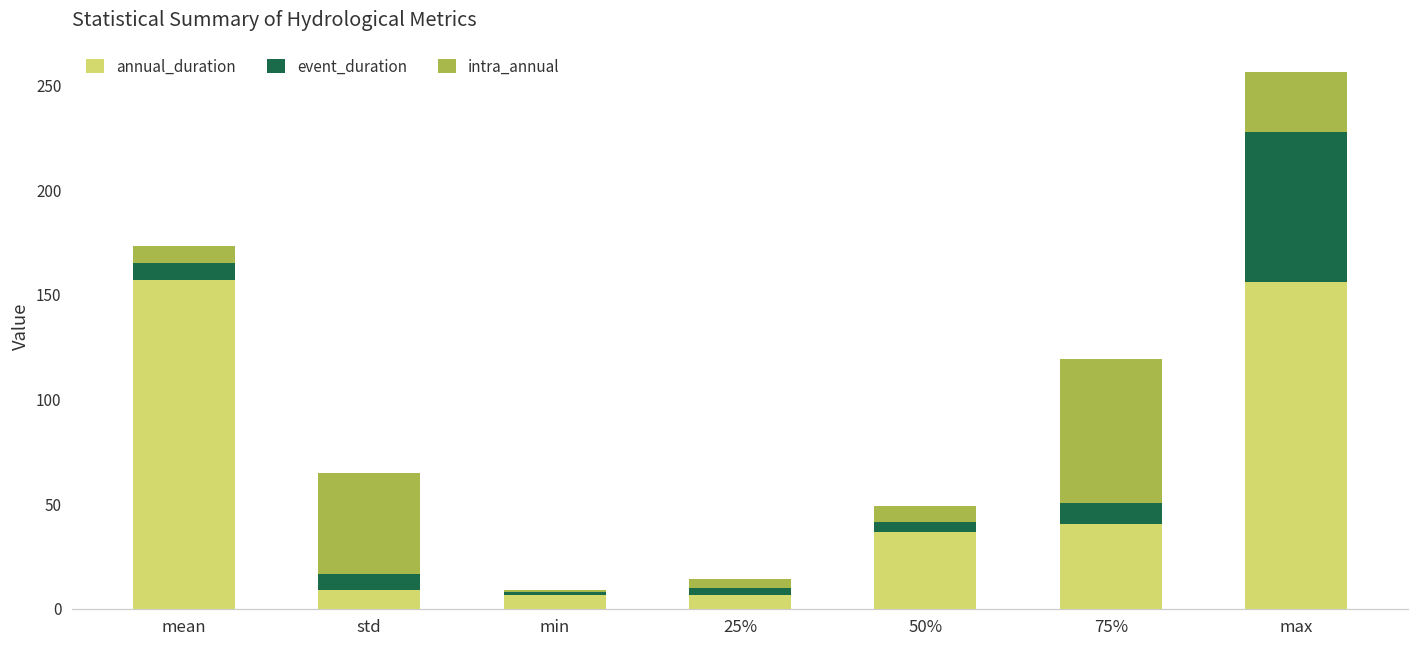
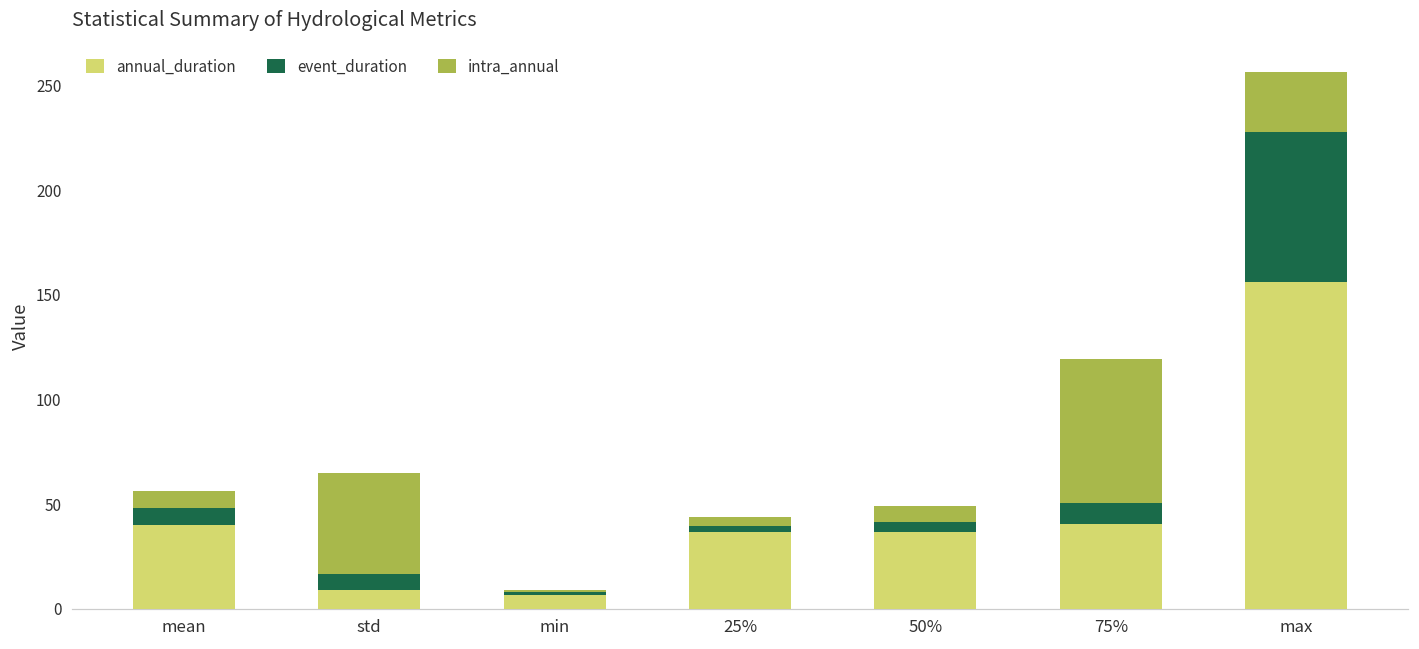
  {
    "annual_duration": {
-     "mean": 157,
+     "mean": 40,
      "std": 9,
      "min": 7,
-     "25%": 7,
+     "25%": 36,
      "50%": 37,
      "75%": 41,
      "max": 156
    },
    "event_duration": {
      "mean": 8,
      "std": 8,
      "25%": 3,
      "50%": 5,
      "75%": 10,
      "max": 71
    },
    "intra_annual": {
      "mean": 8,
      "std": 48,
      "25%": 4,
      "50%": 7,
      "75%": 69,
      "max": 29
    }
  }
